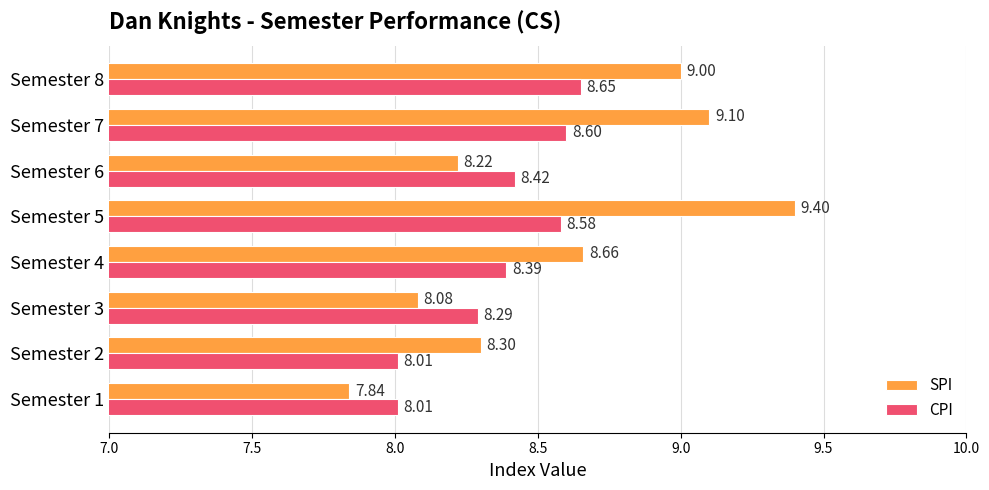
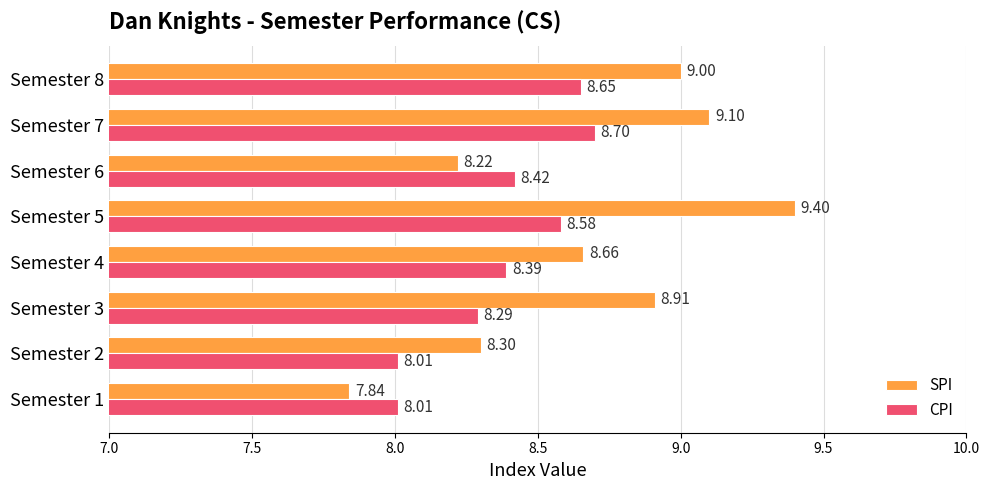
  {
    "SPI": {
      "Semester 8": 9.00,
      "Semester 7": 9.10,
      "Semester 6": 8.22,
      "Semester 5": 9.40,
      "Semester 4": 8.66,
-     "Semester 3": 8.08,
+     "Semester 3": 8.91,
      "Semester 2": 8.30,
      "Semester 1": 7.84
    },
    "CPI": {
      "Semester 8": 8.65,
-     "Semester 7": 8.60,
+     "Semester 7": 8.70,
      "Semester 6": 8.42,
      "Semester 5": 8.58,
      "Semester 4": 8.39,
      "Semester 3": 8.29,
      "Semester 2": 8.01,
      "Semester 1": 8.01
    }
  }
